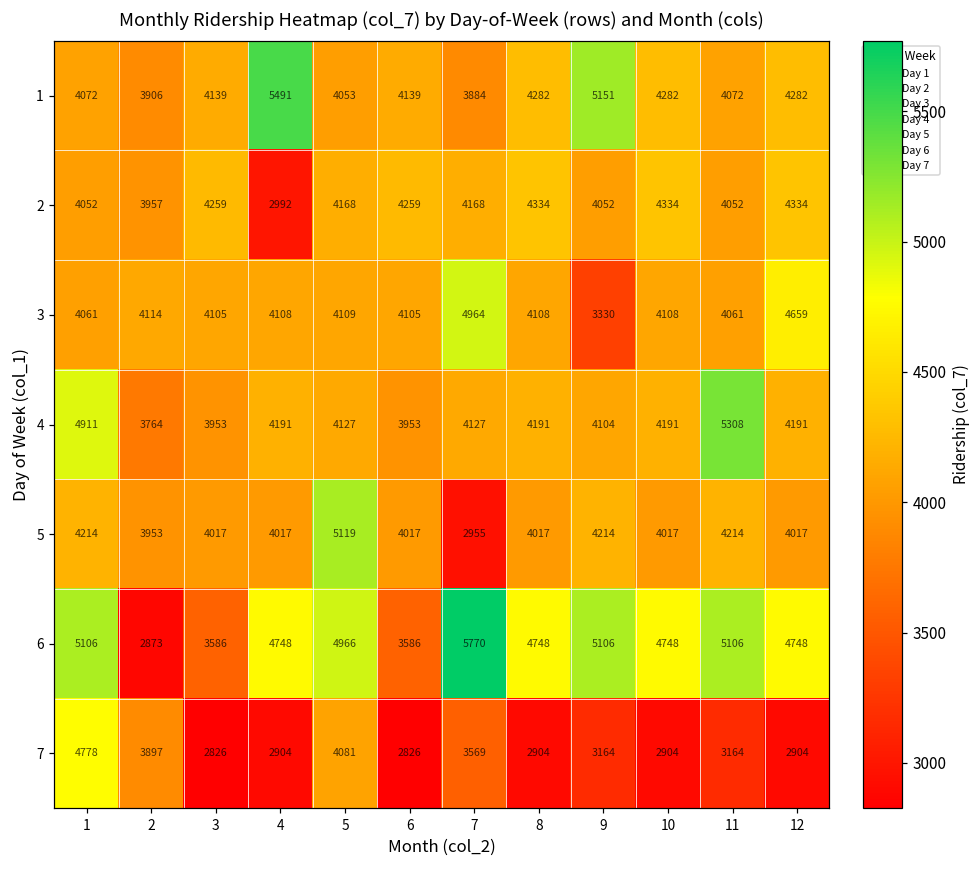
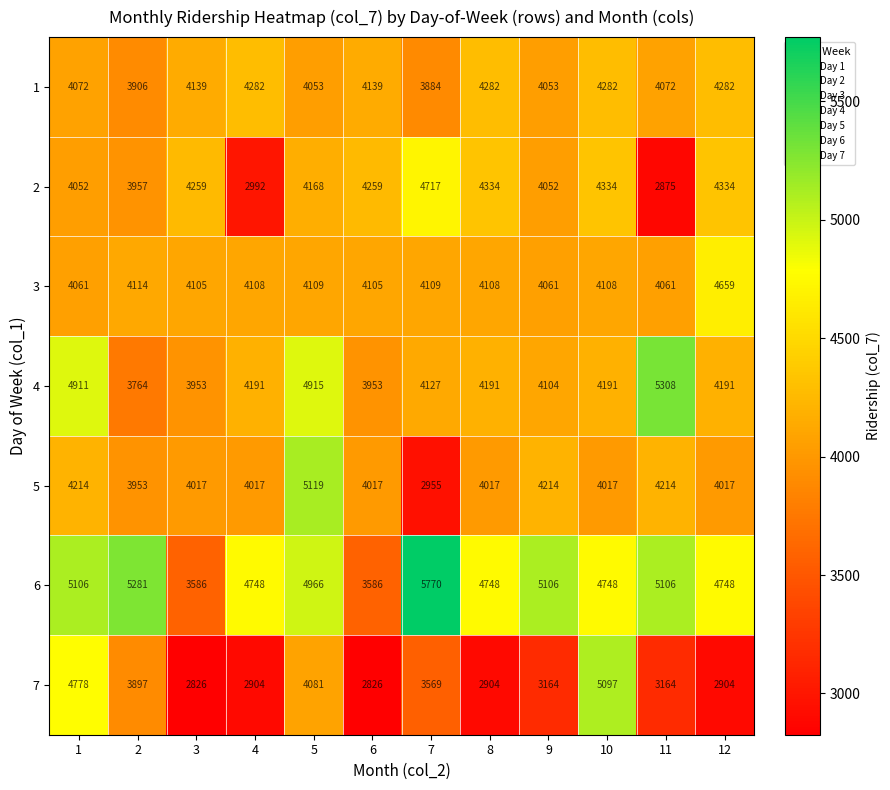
  {
    "1": {
      "1": 4072,
      "2": 3906,
      "3": 4139,
-     "4": 5491,
+     "4": 4282,
      "5": 4053,
      "6": 4139,
      "7": 3884,
      "8": 4282,
-     "9": 5151,
+     "9": 4053,
      "10": 4282,
      "11": 4072,
      "12": 4282
    },
    "2": {
      "1": 4052,
      "2": 3957,
      "3": 4259,
      "4": 2992,
      "5": 4168,
      "6": 4259,
-     "7": 4168,
+     "7": 4717,
      "8": 4334,
      "9": 4052,
      "10": 4334,
-     "11": 4052,
+     "11": 2875,
      "12": 4334
    },
    "3": {
      "1": 4061,
      "2": 4114,
      "3": 4105,
      "4": 4108,
      "5": 4109,
      "6": 4105,
-     "7": 4964,
+     "7": 4109,
      "8": 4108,
-     "9": 3330,
+     "9": 4061,
      "10": 4108,
      "11": 4061,
      "12": 4659
    },
    "4": {
      "1": 4911,
      "2": 3764,
      "3": 3953,
      "4": 4191,
-     "5": 4127,
+     "5": 4915,
      "6": 3953,
      "7": 4127,
      "8": 4191,
      "9": 4104,
      "10": 4191,
      "11": 5308,
      "12": 4191
    },
    "5": {
      "1": 4214,
      "2": 3953,
      "3": 4017,
      "4": 4017,
      "5": 5119,
      "6": 4017,
      "7": 2955,
      "8": 4017,
      "9": 4214,
      "10": 4017,
      "11": 4214,
      "12": 4017
    },
    "6": {
      "1": 5106,
-     "2": 2873,
+     "2": 5281,
      "3": 3586,
      "4": 4748,
      "5": 4966,
      "6": 3586,
      "7": 5770,
      "8": 4748,
      "9": 5106,
      "10": 4748,
      "11": 5106,
      "12": 4748
    },
    "7": {
      "1": 4778,
      "2": 3897,
      "3": 2826,
      "4": 2904,
      "5": 4081,
      "6": 2826,
      "7": 3569,
      "8": 2904,
      "9": 3164,
-     "10": 2904,
+     "10": 5097,
      "11": 3164,
      "12": 2904
    }
  }
